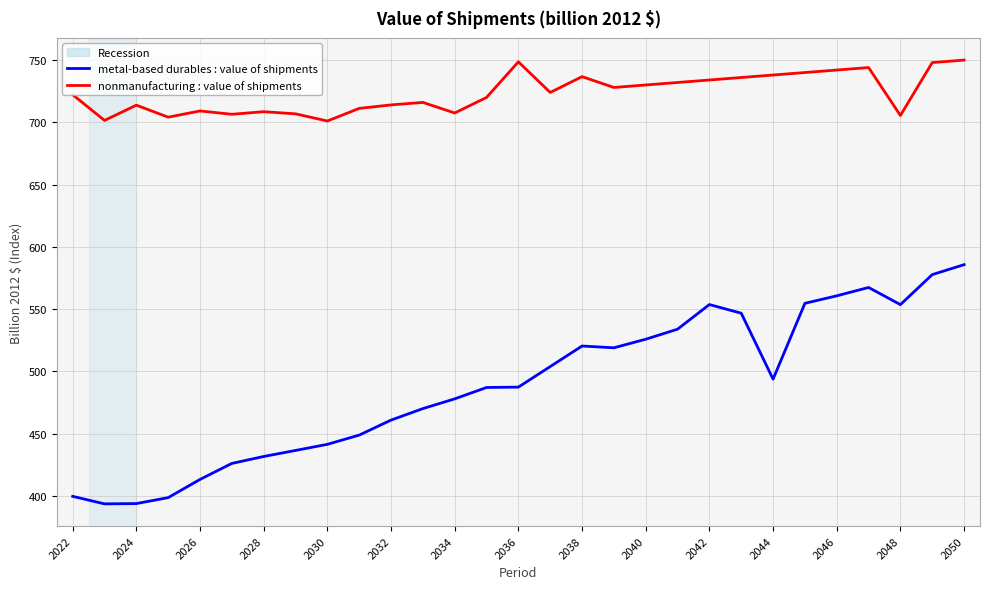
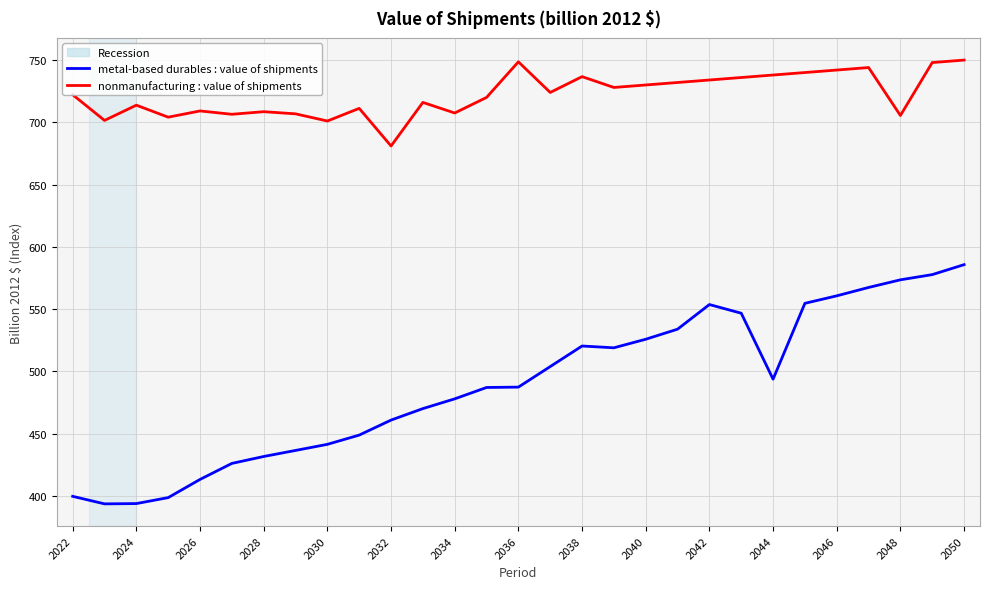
  {
    "metal-based durables : value of shipments": {
      "2022": 400,
      "2024": 394,
      "2026": 413,
      "2028": 432,
      "2030": 441,
      "2032": 461,
      "2034": 478,
      "2036": 487,
      "2038": 520,
      "2040": 526,
      "2042": 554,
      "2044": 494,
      "2046": 561,
-     "2048": 554,
+     "2048": 574,
      "2050": 586
    },
    "nonmanufacturing : value of shipments": {
      "2024": 714,
      "2026": 709,
      "2028": 709,
      "2030": 701,
-     "2032": 714,
+     "2032": 681,
      "2034": 708,
      "2036": 749,
      "2038": 737,
      "2040": 730,
      "2042": 734,
      "2044": 738,
      "2046": 742,
      "2048": 706,
      "2050": 750
    }
  }
